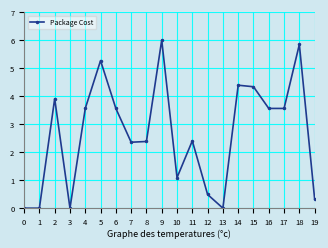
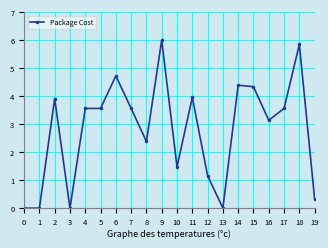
  {
    "0": 0.0,
    "1": 0.0,
    "2": 3.9,
    "3": 0.0,
    "4": 3.6,
-   "5": 5.3,
-   "6": 3.6,
-   "7": 2.4,
+   "5": 3.6,
+   "6": 4.7,
+   "7": 3.6,
    "8": 2.4,
    "9": 6.0,
-   "10": 1.1,
-   "11": 2.4,
-   "12": 0.5,
+   "10": 1.5,
+   "11": 4.0,
+   "12": 1.2,
    "13": 0.0,
    "14": 4.4,
    "15": 4.3,
-   "16": 3.6,
+   "16": 3.1,
    "17": 3.6,
    "18": 5.8,
    "19": 0.3
  }
